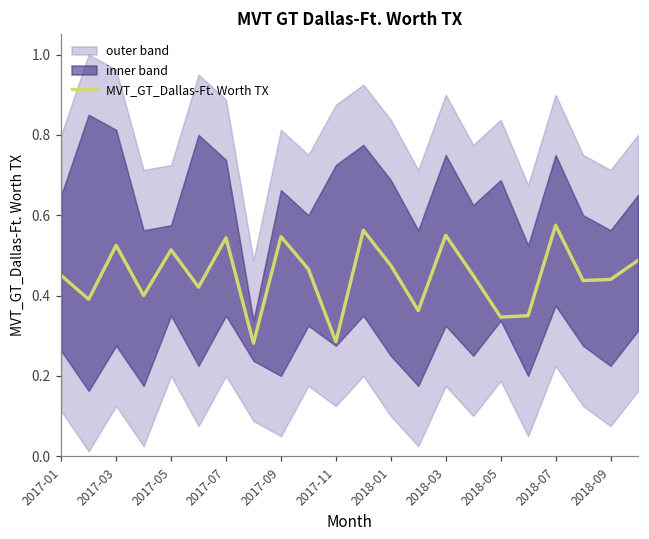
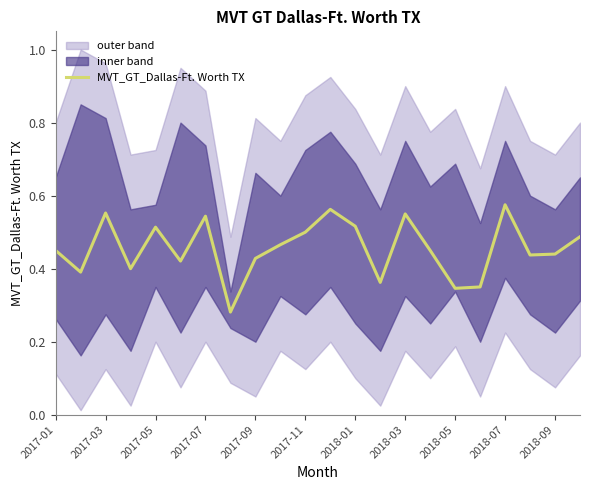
  {
    "MVT_GT_Dallas-Ft. Worth TX": {
      "2017-01": 0.45,
-     "2017-03": 0.53,
+     "2017-03": 0.55,
      "2017-05": 0.51,
      "2017-07": 0.54,
-     "2017-09": 0.55,
-     "2017-11": 0.29,
-     "2018-01": 0.48,
+     "2017-09": 0.43,
+     "2017-11": 0.50,
+     "2018-01": 0.52,
      "2018-03": 0.55,
      "2018-05": 0.35,
      "2018-07": 0.58,
      "2018-09": 0.44
    }
  }
